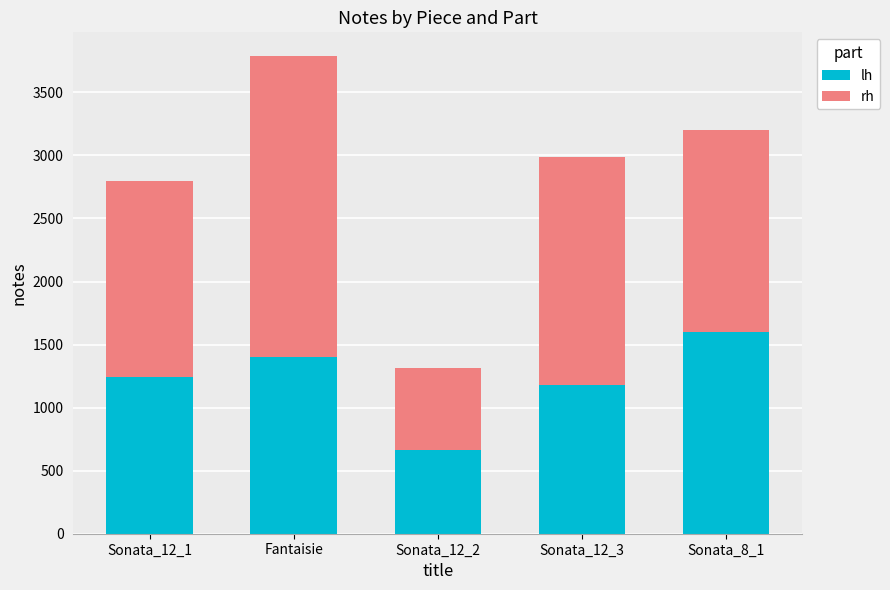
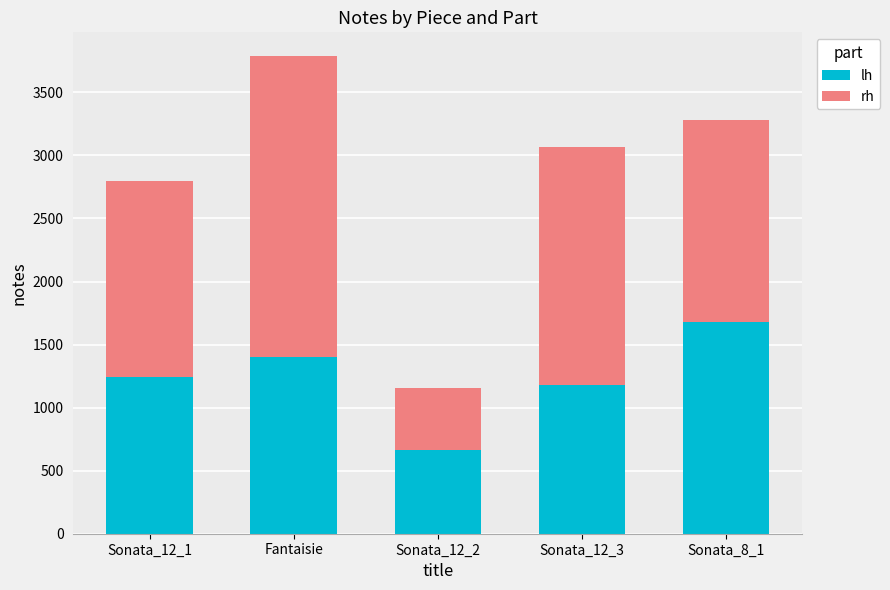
  {
    "lh": {
      "Sonata_12_1": 1250,
      "Fantaisie": 1400,
      "Sonata_12_2": 670,
      "Sonata_12_3": 1180,
-     "Sonata_8_1": 1600
+     "Sonata_8_1": 1680
    },
    "rh": {
      "Sonata_12_1": 1550,
      "Fantaisie": 2380,
-     "Sonata_12_2": 650,
-     "Sonata_12_3": 1810,
+     "Sonata_12_2": 490,
+     "Sonata_12_3": 1890,
      "Sonata_8_1": 1600
    }
  }
